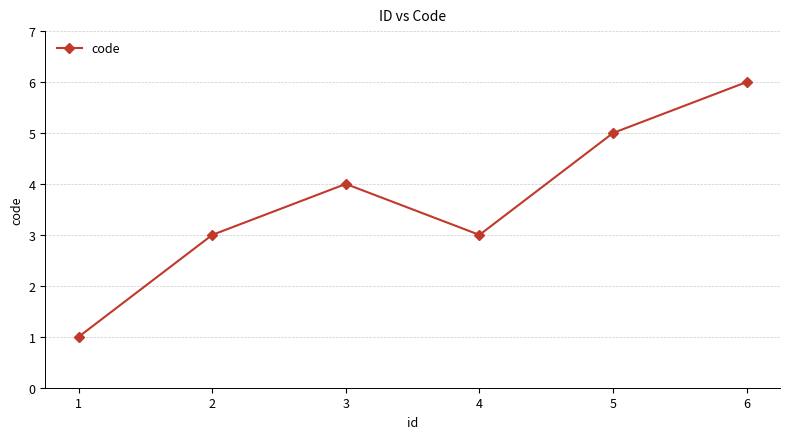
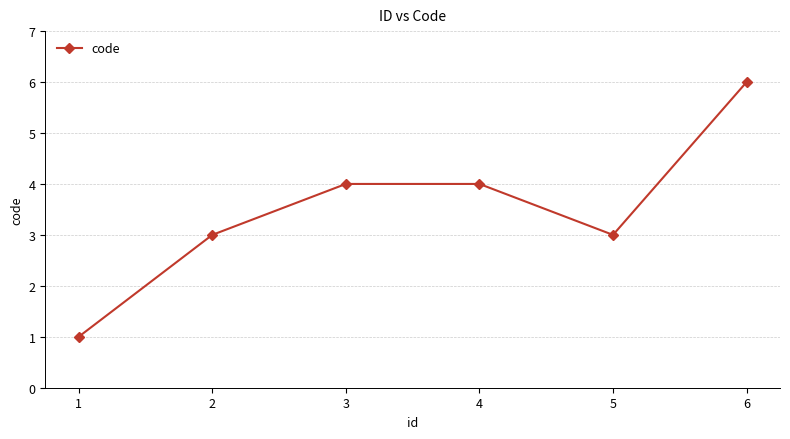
  {
    "1": 1,
    "2": 3,
    "3": 4,
-   "4": 3,
-   "5": 5,
+   "4": 4,
+   "5": 3,
    "6": 6
  }
